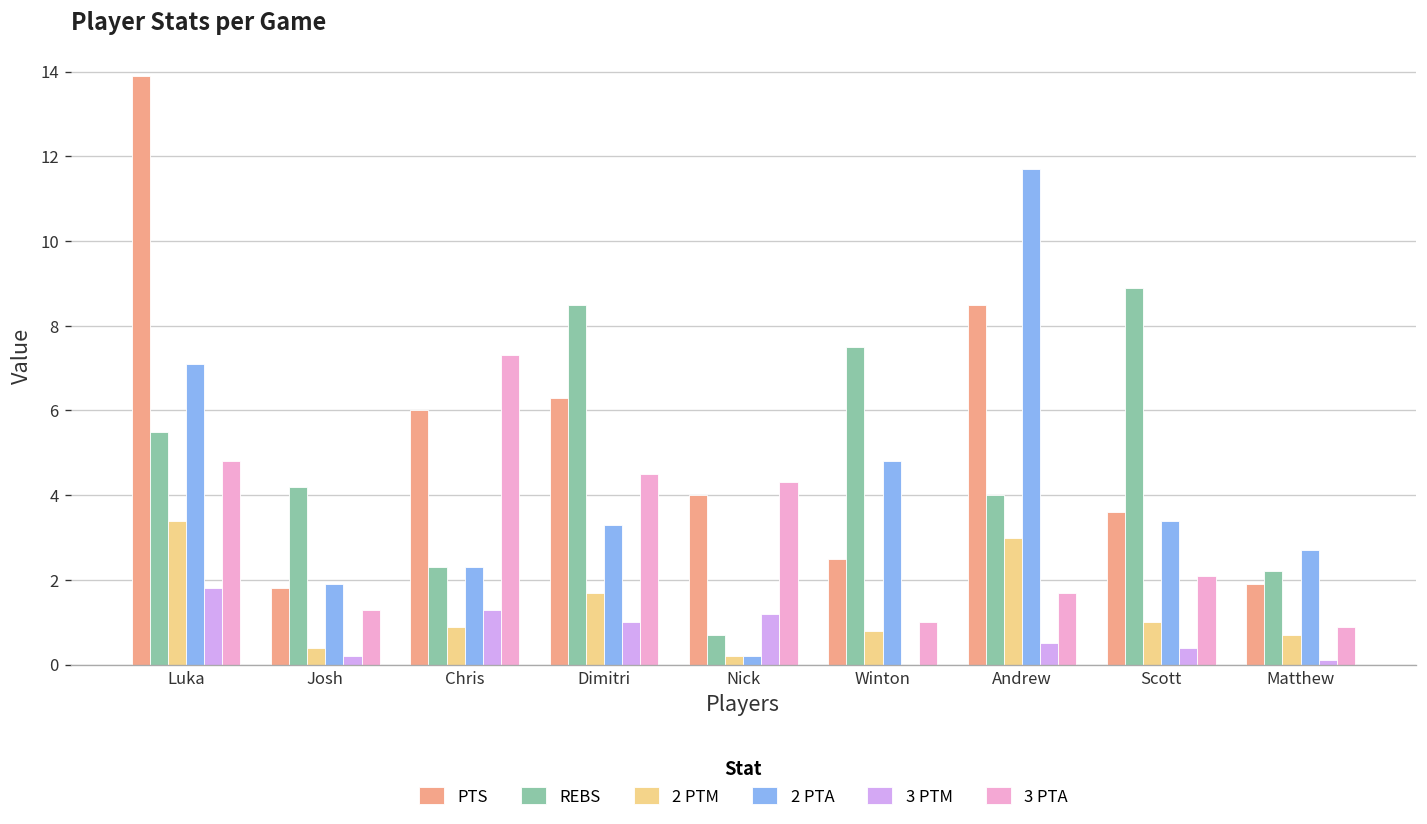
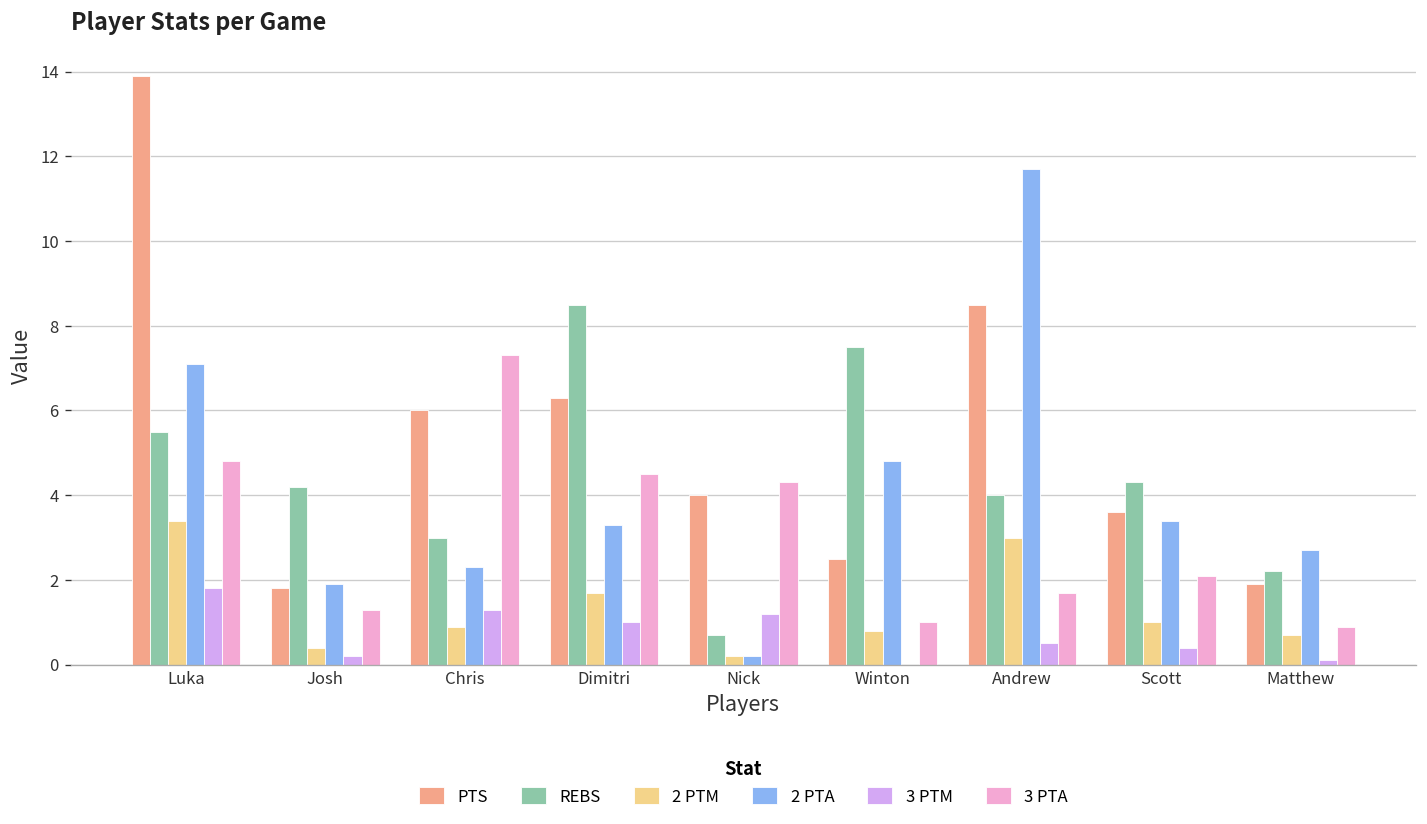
  {
    "REBS": {
      "Luka": 5.5,
      "Josh": 4.2,
-     "Chris": 2.3,
+     "Chris": 3.0,
      "Dimitri": 8.5,
      "Nick": 0.7,
      "Winton": 7.5,
      "Andrew": 4.0,
-     "Scott": 8.9,
+     "Scott": 4.3,
      "Matthew": 2.2
    },
    "2 PTA": {
      "Luka": 7.1,
      "Josh": 1.9,
      "Chris": 2.3,
      "Dimitri": 3.3,
      "Nick": 0.2,
      "Winton": 4.8,
      "Andrew": 11.7,
      "Scott": 3.4,
      "Matthew": 2.7
    }
  }
